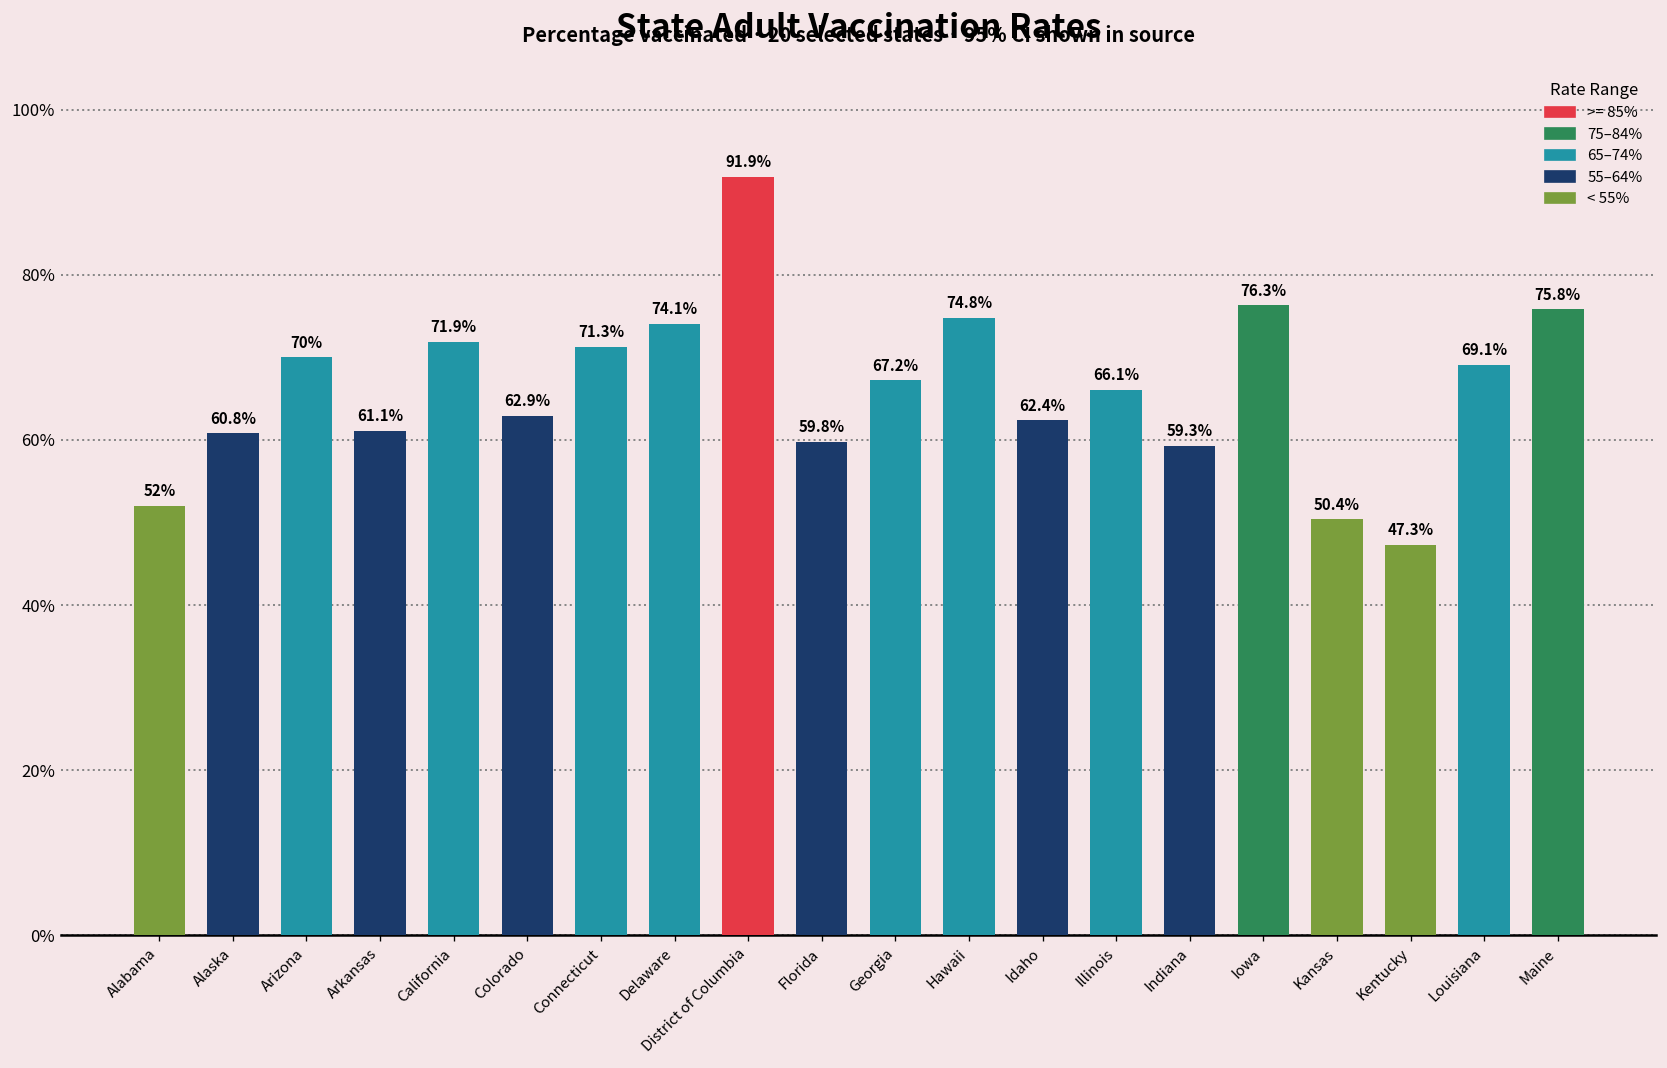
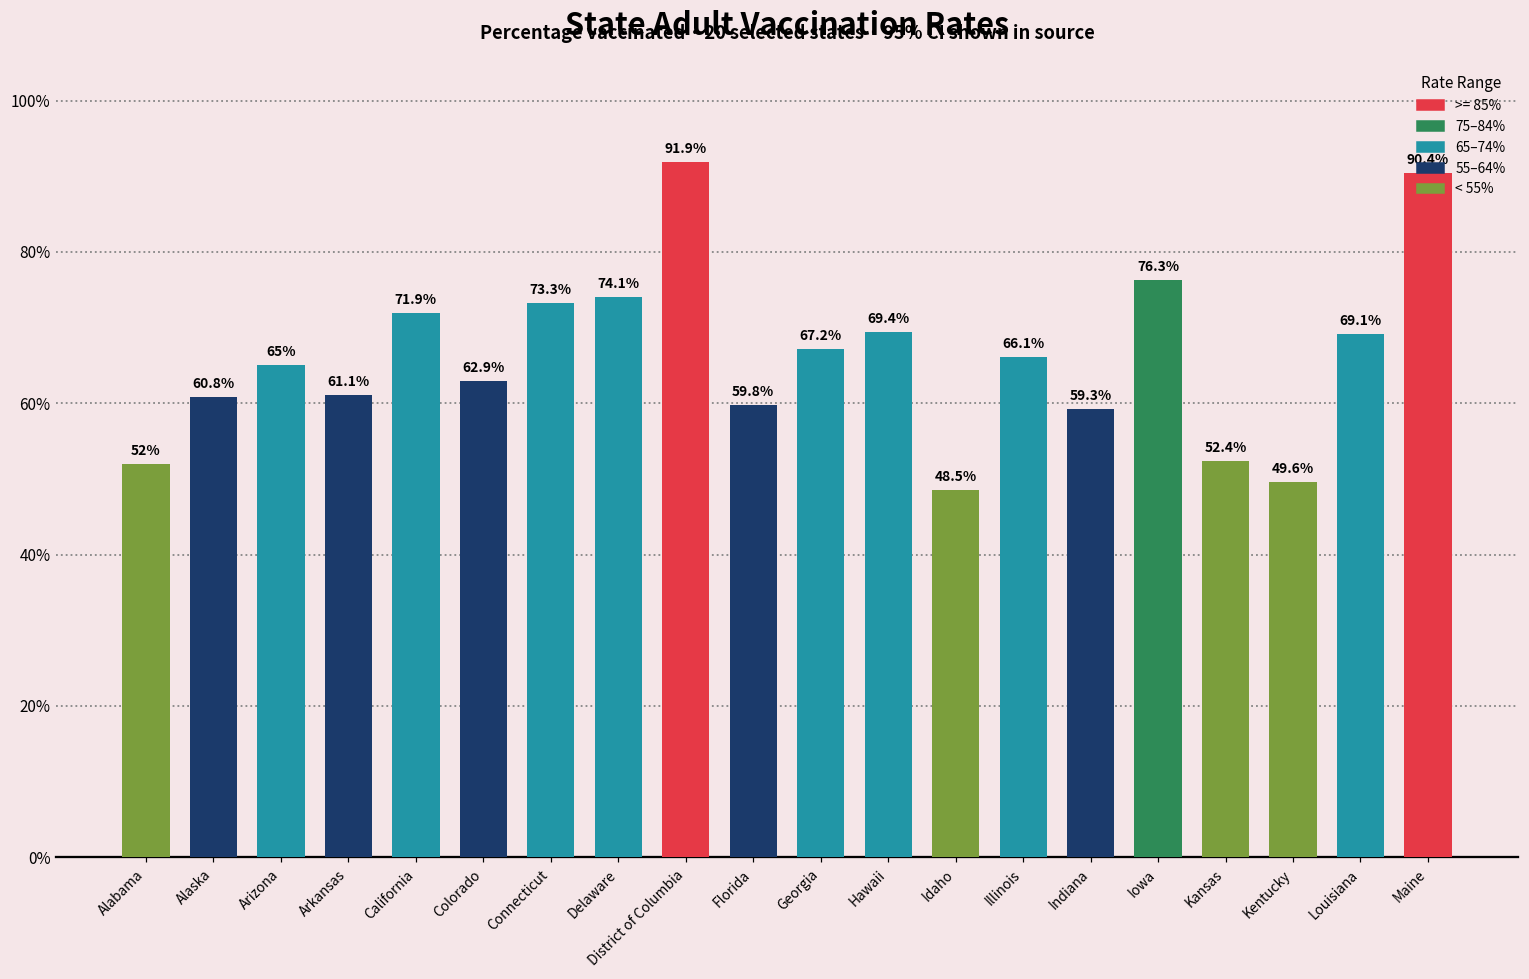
  {
    "Alabama": "52%",
    "Alaska": "60.8%",
-   "Arizona": "70%",
+   "Arizona": "65%",
    "Arkansas": "61.1%",
    "California": "71.9%",
    "Colorado": "62.9%",
-   "Connecticut": "71.3%",
+   "Connecticut": "73.3%",
    "Delaware": "74.1%",
    "District of Columbia": "91.9%",
    "Florida": "59.8%",
    "Georgia": "67.2%",
-   "Hawaii": "74.8%",
-   "Idaho": "62.4%",
+   "Hawaii": "69.4%",
+   "Idaho": "48.5%",
    "Illinois": "66.1%",
    "Indiana": "59.3%",
    "Iowa": "76.3%",
-   "Kansas": "50.4%",
-   "Kentucky": "47.3%",
+   "Kansas": "52.4%",
+   "Kentucky": "49.6%",
    "Louisiana": "69.1%",
-   "Maine": "75.8%"
+   "Maine": "90.4%"
  }
